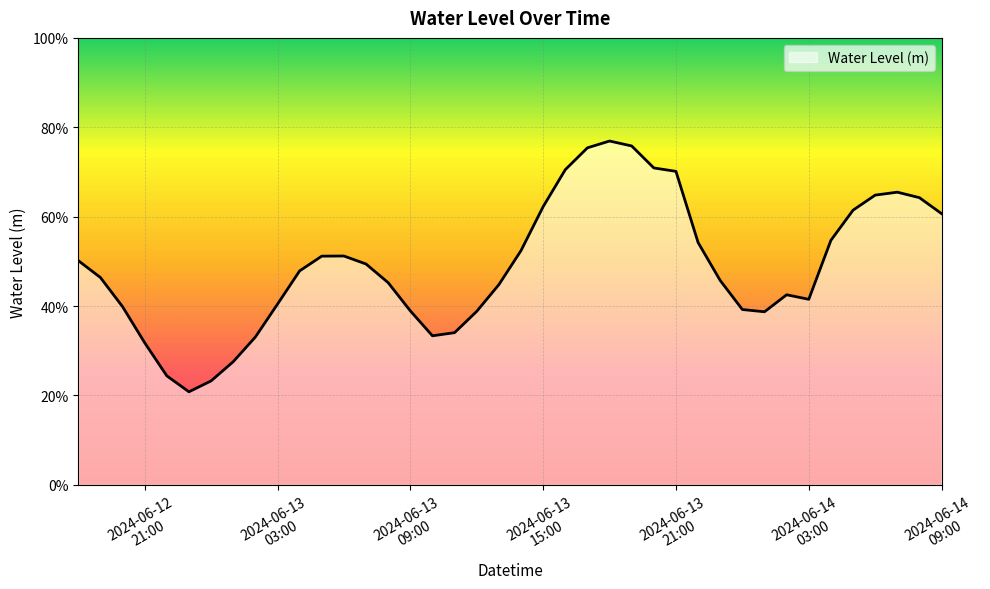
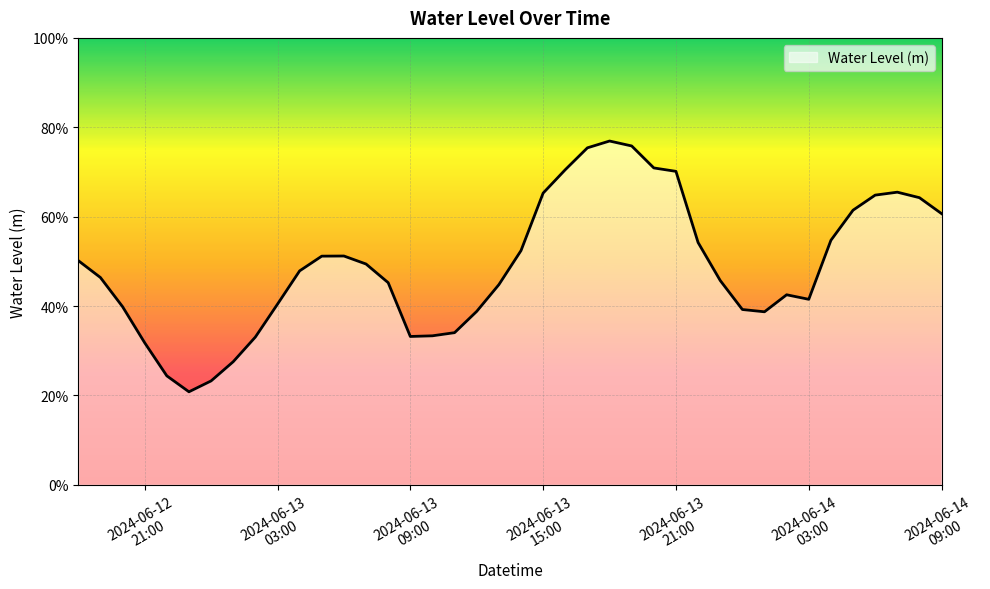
  {
    "2024-06-12 21:00": "32%",
    "2024-06-13 03:00": "40%",
-   "2024-06-13 09:00": "39%",
-   "2024-06-13 15:00": "62%",
+   "2024-06-13 09:00": "33%",
+   "2024-06-13 15:00": "65%",
    "2024-06-13 21:00": "70%",
    "2024-06-14 03:00": "42%",
    "2024-06-14 09:00": "61%"
  }
